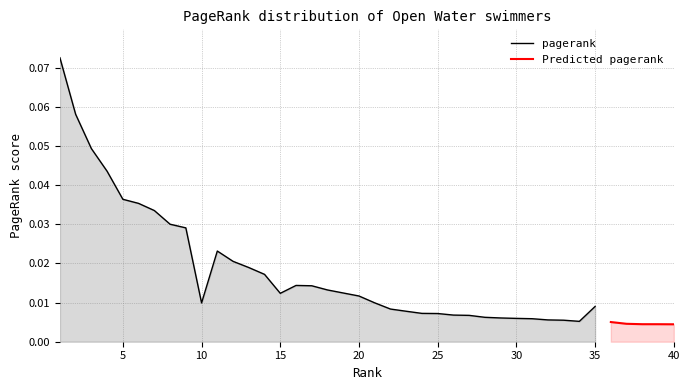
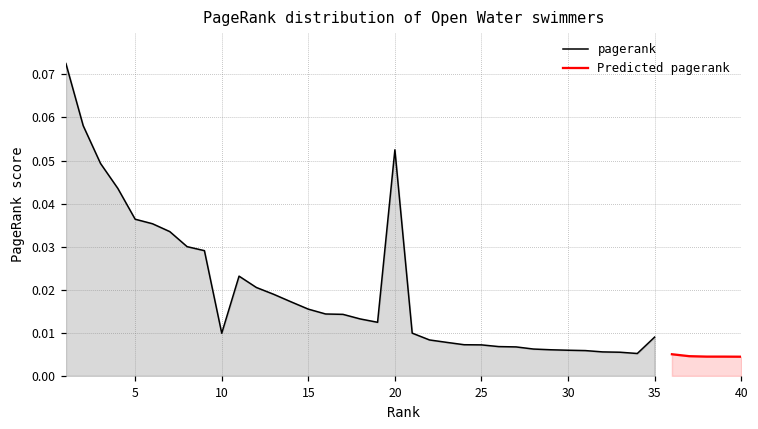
  {
    "pagerank": {
      "5": 0.036,
      "10": 0.010,
-     "15": 0.012,
-     "20": 0.012,
+     "15": 0.015,
+     "20": 0.052,
      "25": 0.007,
      "30": 0.006,
      "35": 0.009
    },
    "Predicted pagerank": {
      "40": 0.004
    }
  }
